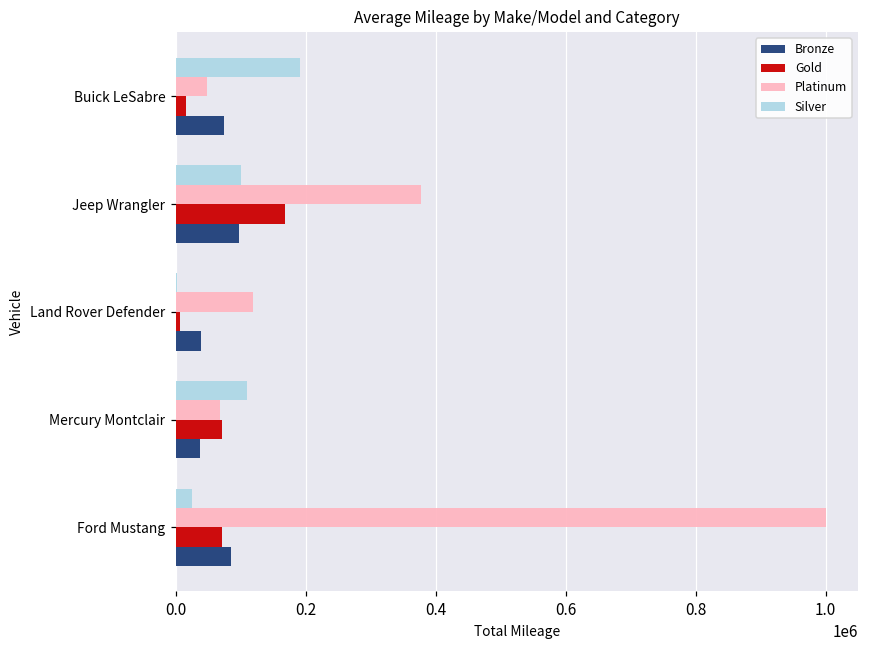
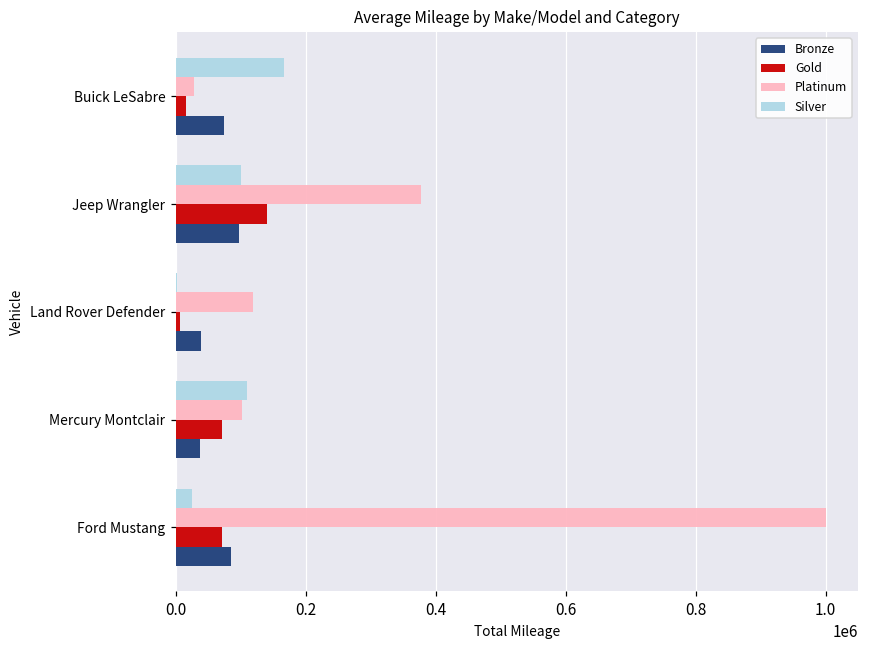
  {
    "Bronze": {
      "Buick LeSabre": 70000,
      "Jeep Wrangler": 100000,
      "Land Rover Defender": 40000,
      "Mercury Montclair": 40000,
      "Ford Mustang": 80000
    },
    "Gold": {
      "Buick LeSabre": 20000,
-     "Jeep Wrangler": 170000,
+     "Jeep Wrangler": 140000,
      "Land Rover Defender": 10000,
      "Mercury Montclair": 70000,
      "Ford Mustang": 70000
    },
    "Platinum": {
-     "Buick LeSabre": 50000,
+     "Buick LeSabre": 30000,
      "Jeep Wrangler": 380000,
      "Land Rover Defender": 120000,
-     "Mercury Montclair": 70000,
+     "Mercury Montclair": 100000,
      "Ford Mustang": 1000000
    },
    "Silver": {
-     "Buick LeSabre": 190000,
+     "Buick LeSabre": 170000,
      "Jeep Wrangler": 100000,
      "Mercury Montclair": 110000,
      "Ford Mustang": 20000
    }
  }
